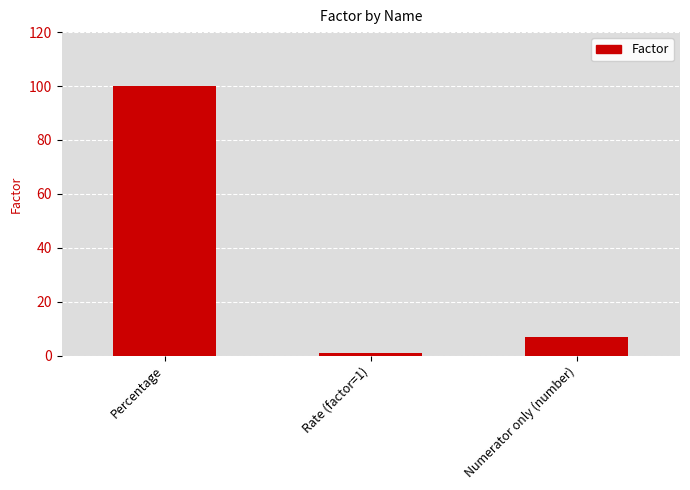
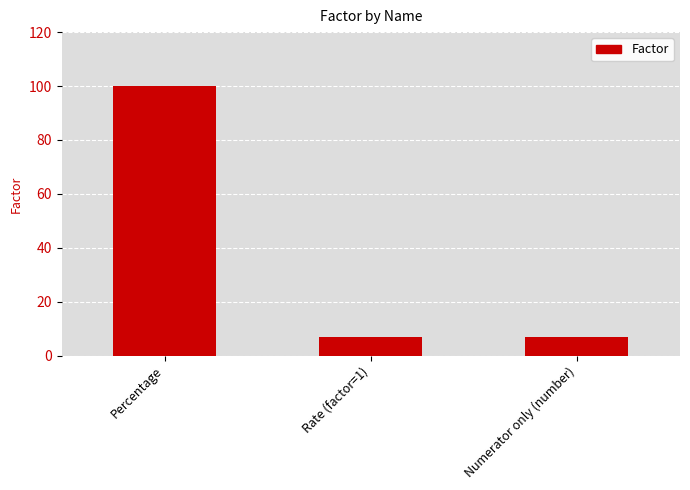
  {
    "Percentage": 100,
-   "Rate (factor=1)": 1,
+   "Rate (factor=1)": 7,
    "Numerator only (number)": 7
  }
